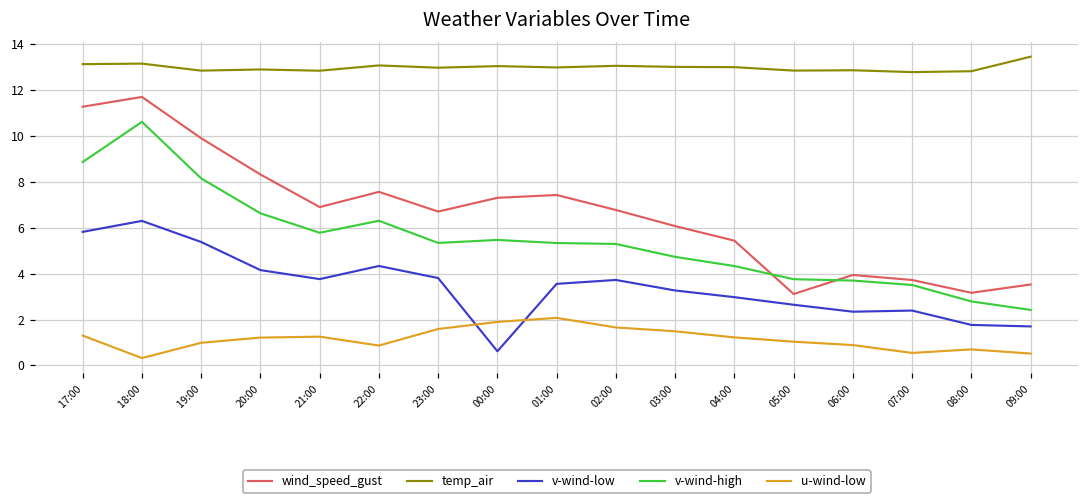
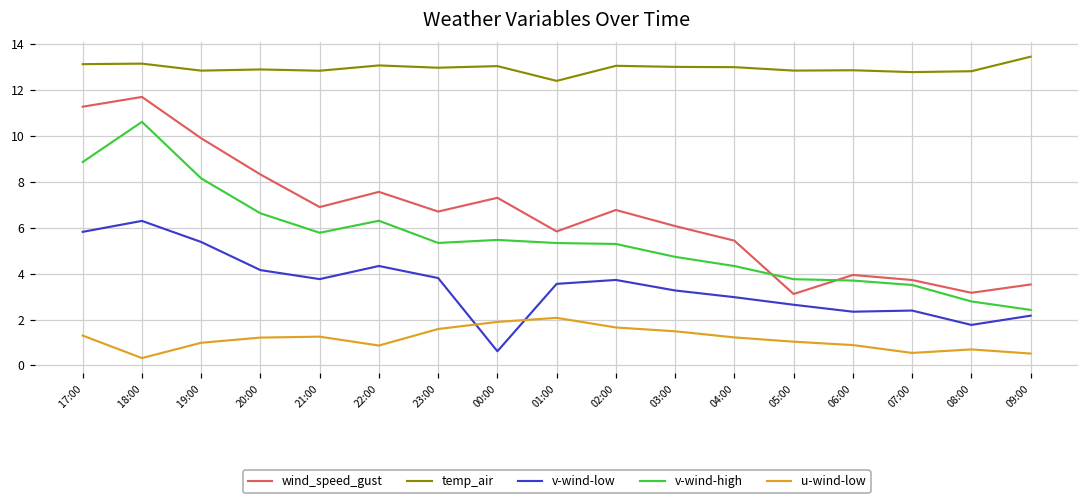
  {
    "wind_speed_gust": {
      "17:00": 11.3,
      "18:00": 11.7,
      "19:00": 9.9,
      "20:00": 8.3,
      "21:00": 6.9,
      "22:00": 7.6,
      "23:00": 6.7,
      "00:00": 7.3,
-     "01:00": 7.4,
+     "01:00": 5.8,
      "02:00": 6.8,
      "03:00": 6.1,
      "04:00": 5.4,
      "05:00": 3.1,
      "06:00": 3.9,
      "07:00": 3.7,
      "08:00": 3.2,
      "09:00": 3.5
    },
    "temp_air": {
      "17:00": 13.1,
      "18:00": 13.2,
      "19:00": 12.9,
      "20:00": 12.9,
      "21:00": 12.9,
      "22:00": 13.1,
      "23:00": 13.0,
      "00:00": 13.1,
-     "01:00": 13.0,
+     "01:00": 12.4,
      "02:00": 13.1,
      "03:00": 13.0,
      "04:00": 13.0,
      "05:00": 12.9,
      "06:00": 12.9,
      "07:00": 12.8,
      "08:00": 12.8,
      "09:00": 13.5
    },
    "v-wind-low": {
      "17:00": 5.8,
      "18:00": 6.3,
      "19:00": 5.4,
      "20:00": 4.2,
      "21:00": 3.8,
      "22:00": 4.3,
      "23:00": 3.8,
      "00:00": 0.6,
      "01:00": 3.6,
      "02:00": 3.7,
      "03:00": 3.3,
      "04:00": 3.0,
      "05:00": 2.6,
      "06:00": 2.3,
      "07:00": 2.4,
      "08:00": 1.8,
-     "09:00": 1.7
+     "09:00": 2.2
    },
    "v-wind-high": {
      "17:00": 8.9,
      "18:00": 10.6,
      "19:00": 8.2,
      "20:00": 6.6,
      "21:00": 5.8,
      "22:00": 6.3,
      "23:00": 5.3,
      "00:00": 5.5,
      "01:00": 5.3,
      "02:00": 5.3,
      "03:00": 4.7,
      "04:00": 4.3,
      "05:00": 3.8,
      "06:00": 3.7,
      "07:00": 3.5,
      "08:00": 2.8,
      "09:00": 2.4
    },
    "u-wind-low": {
      "17:00": 1.3,
      "18:00": 0.3,
      "19:00": 1.0,
      "20:00": 1.2,
      "21:00": 1.3,
      "22:00": 0.9,
      "23:00": 1.6,
      "00:00": 1.9,
      "01:00": 2.1,
      "02:00": 1.7,
      "03:00": 1.5,
      "04:00": 1.2,
      "05:00": 1.0,
      "06:00": 0.9,
      "07:00": 0.5,
      "08:00": 0.7,
      "09:00": 0.5
    }
  }
